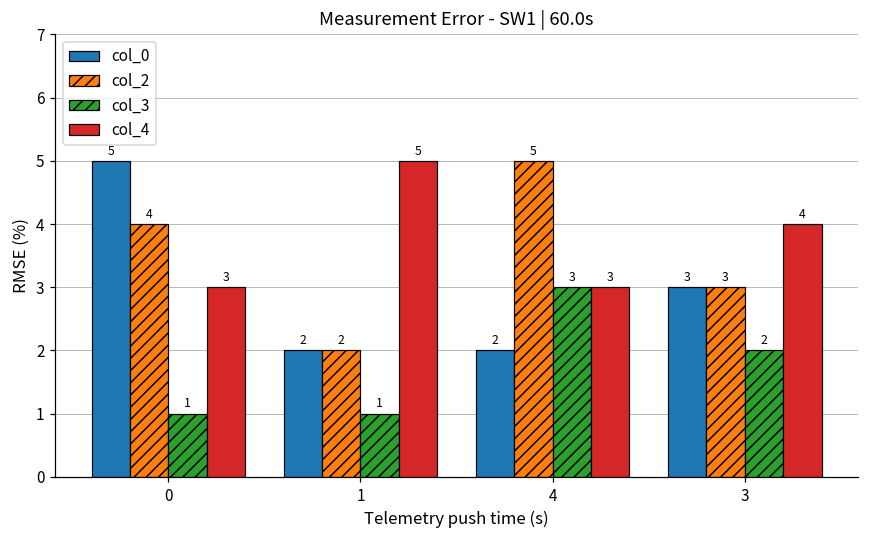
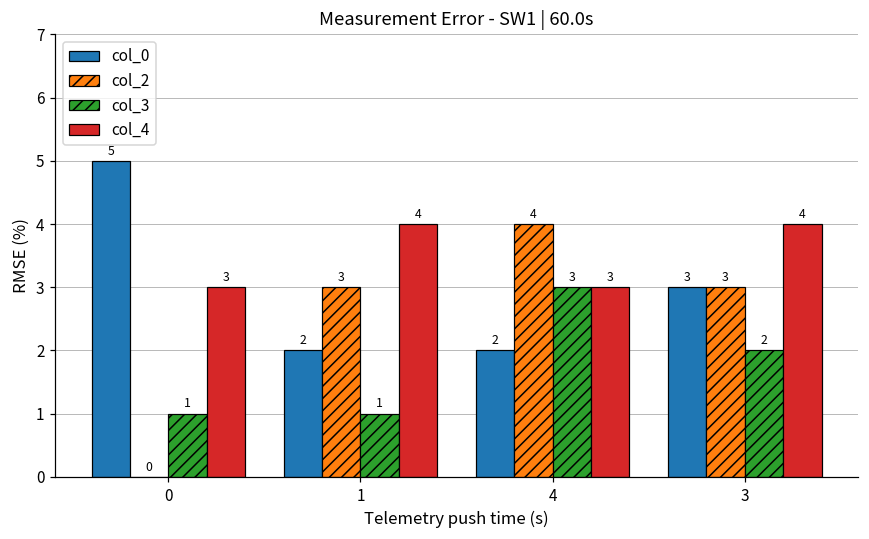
  {
    "col_0": {
      "0": 5,
      "1": 2,
      "4": 2,
      "3": 3
    },
    "col_2": {
-     "0": 4,
-     "1": 2,
-     "4": 5,
+     "0": 0,
+     "1": 3,
+     "4": 4,
      "3": 3
    },
    "col_3": {
      "0": 1,
      "1": 1,
      "4": 3,
      "3": 2
    },
    "col_4": {
      "0": 3,
-     "1": 5,
+     "1": 4,
      "4": 3,
      "3": 4
    }
  }
